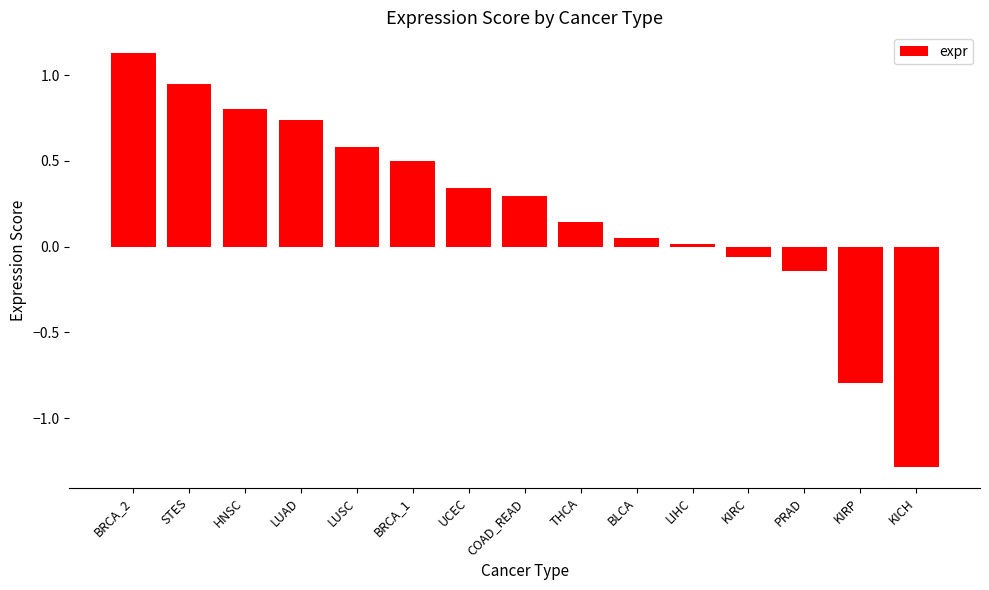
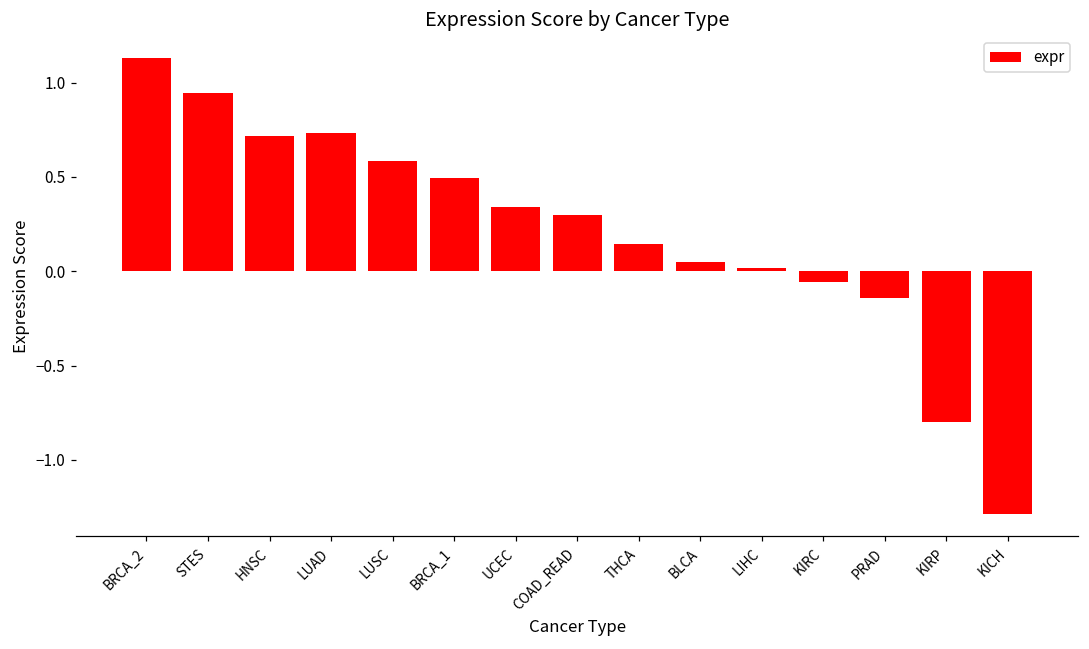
  {
    "BRCA_2": 1.13,
    "STES": 0.95,
-   "HNSC": 0.80,
+   "HNSC": 0.72,
    "LUAD": 0.74,
    "LUSC": 0.58,
    "BRCA_1": 0.50,
    "UCEC": 0.34,
    "COAD_READ": 0.30,
    "THCA": 0.15,
    "BLCA": 0.05,
    "LIHC": 0.01,
    "KIRC": -0.06,
    "PRAD": -0.14,
    "KIRP": -0.80,
    "KICH": -1.28
  }
